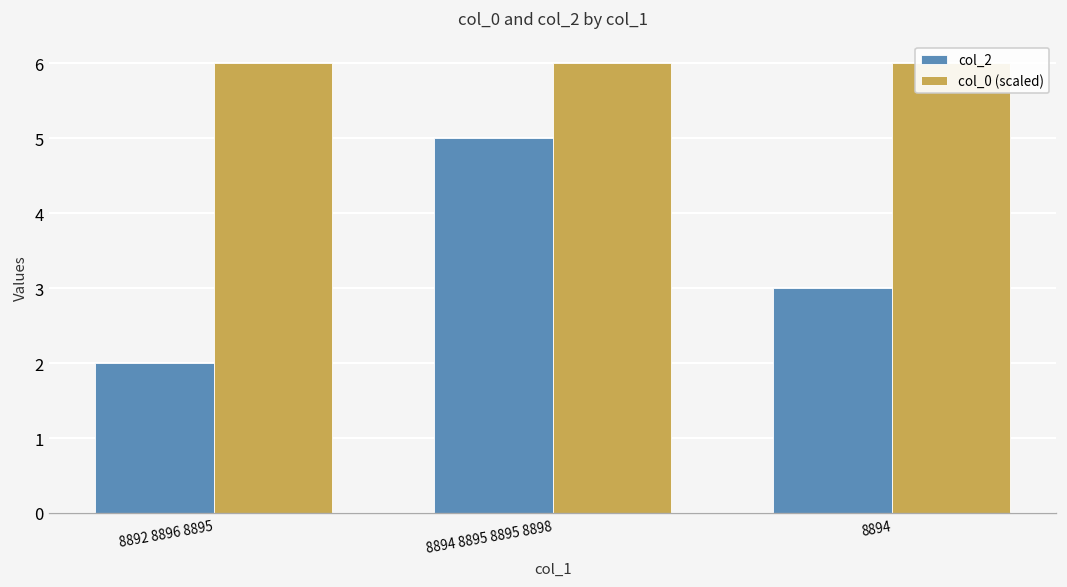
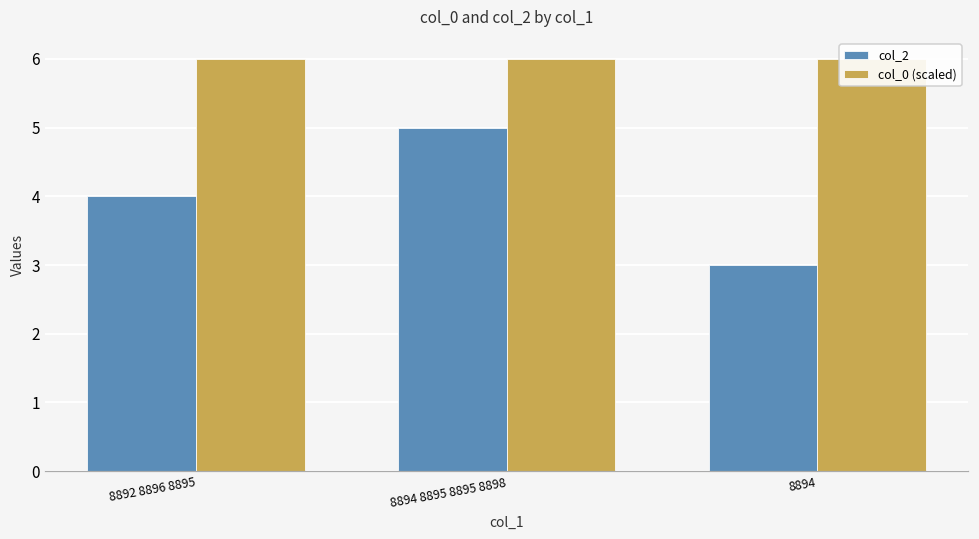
  {
    "col_2": {
-     "8892 8896 8895": 2,
+     "8892 8896 8895": 4,
      "8894 8895 8895 8898": 5,
      "8894": 3
    },
    "col_0 (scaled)": {
      "8892 8896 8895": 6,
      "8894 8895 8895 8898": 6
    }
  }
